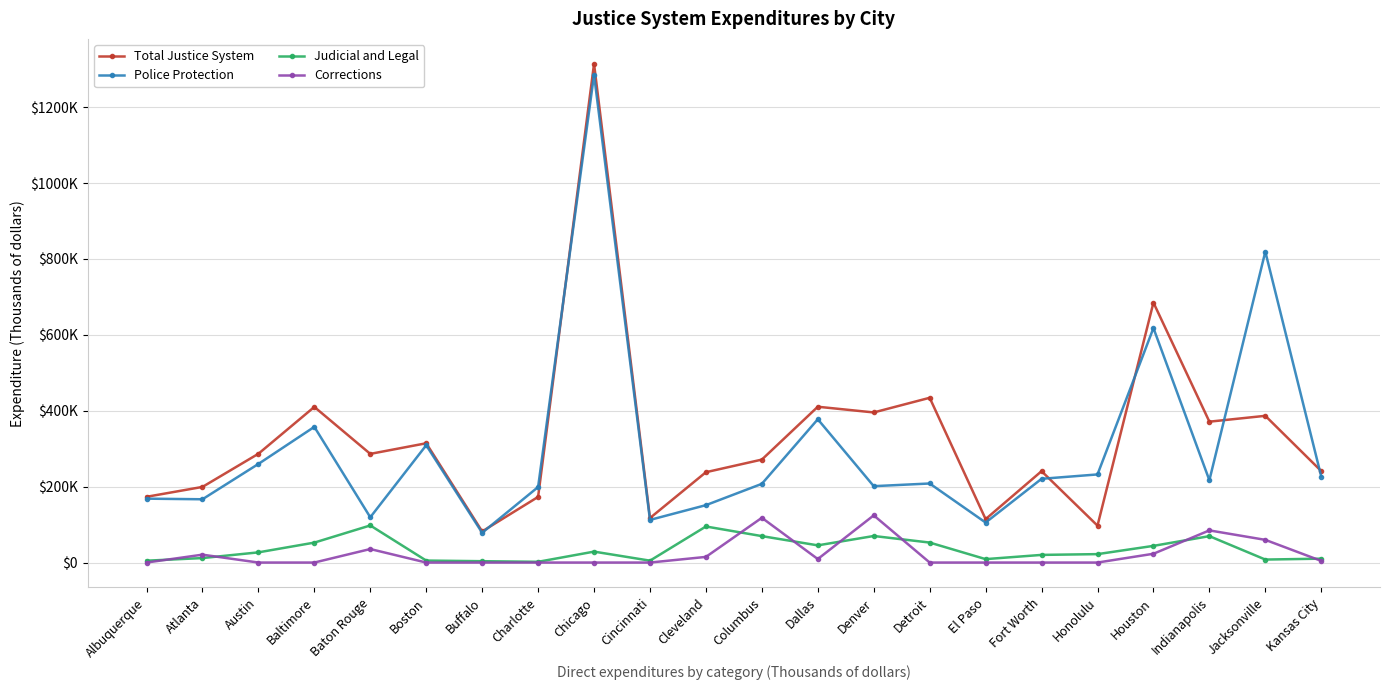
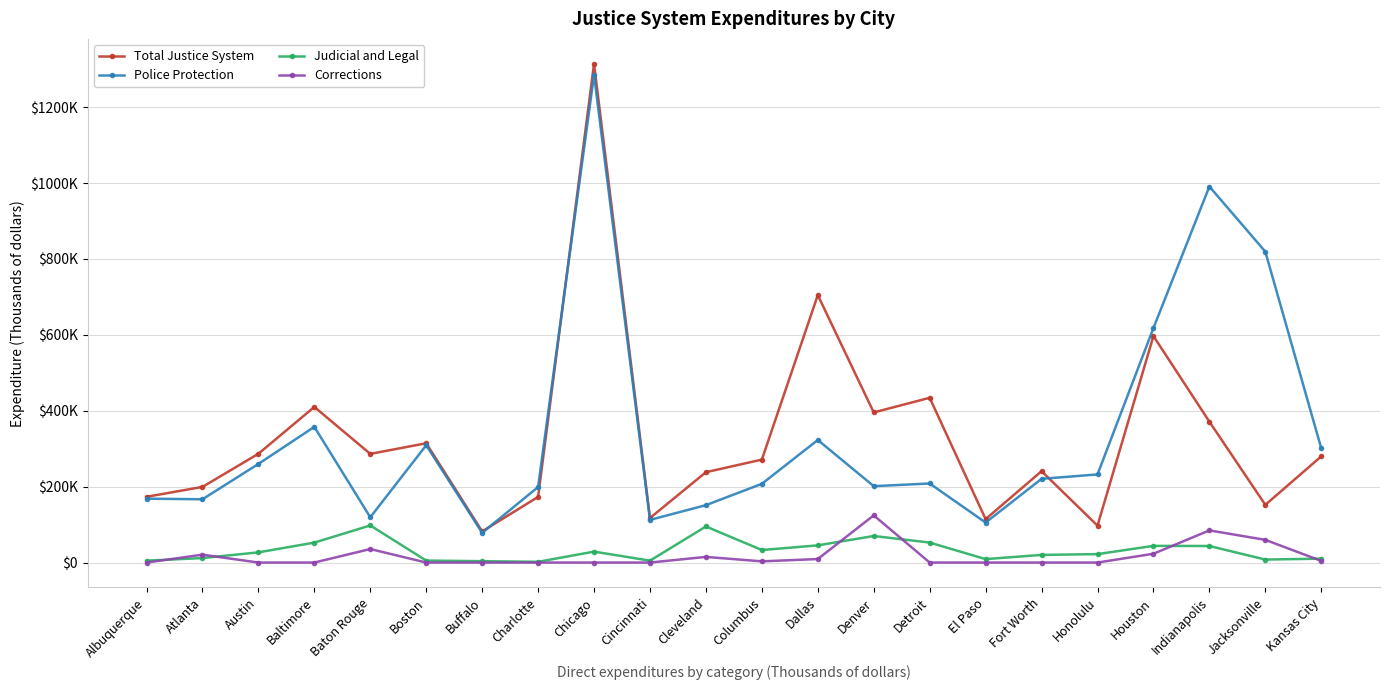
  {
    "Total Justice System": {
      "Atlanta": "$200000",
      "Austin": "$290000",
      "Baltimore": "$410000",
      "Baton Rouge": "$290000",
      "Charlotte": "$170000",
      "Chicago": "$1310000",
      "Cleveland": "$240000",
      "Columbus": "$270000",
-     "Dallas": "$410000",
+     "Dallas": "$700000",
      "Denver": "$400000",
      "Detroit": "$430000",
      "El Paso": "$110000",
      "Fort Worth": "$240000",
      "Honolulu": "$100000",
-     "Houston": "$680000",
+     "Houston": "$600000",
      "Indianapolis": "$370000",
-     "Jacksonville": "$390000",
-     "Kansas City": "$240000"
+     "Jacksonville": "$150000",
+     "Kansas City": "$280000"
    },
    "Police Protection": {
      "Atlanta": "$170000",
      "Austin": "$260000",
      "Baltimore": "$360000",
      "Baton Rouge": "$120000",
      "Charlotte": "$200000",
      "Chicago": "$1290000",
      "Cleveland": "$150000",
      "Columbus": "$210000",
-     "Dallas": "$380000",
+     "Dallas": "$320000",
      "Denver": "$200000",
      "Detroit": "$210000",
      "El Paso": "$110000",
      "Fort Worth": "$220000",
      "Honolulu": "$230000",
      "Houston": "$620000",
-     "Indianapolis": "$220000",
+     "Indianapolis": "$990000",
      "Jacksonville": "$820000",
-     "Kansas City": "$230000"
+     "Kansas City": "$300000"
    },
    "Judicial and Legal": {
      "Atlanta": "$10000",
      "Austin": "$30000",
      "Baltimore": "$50000",
      "Baton Rouge": "$100000",
      "Chicago": "$30000",
      "Cleveland": "$100000",
-     "Columbus": "$70000",
+     "Columbus": "$30000",
      "Dallas": "$50000",
      "Denver": "$70000",
      "Detroit": "$50000",
      "El Paso": "$10000",
      "Fort Worth": "$20000",
      "Honolulu": "$20000",
      "Houston": "$40000",
-     "Indianapolis": "$70000",
+     "Indianapolis": "$40000",
      "Jacksonville": "$10000"
    },
    "Corrections": {
      "Atlanta": "$20000",
      "Austin": "$0",
      "Baltimore": "$0",
      "Baton Rouge": "$40000",
      "Chicago": "$0",
      "Cleveland": "$10000",
-     "Columbus": "$120000",
+     "Columbus": "$0",
      "Dallas": "$10000",
      "Denver": "$120000",
      "Detroit": "$0",
      "El Paso": "$0",
      "Fort Worth": "$0",
      "Honolulu": "$0",
      "Houston": "$20000",
      "Indianapolis": "$80000",
      "Jacksonville": "$60000"
    }
  }
